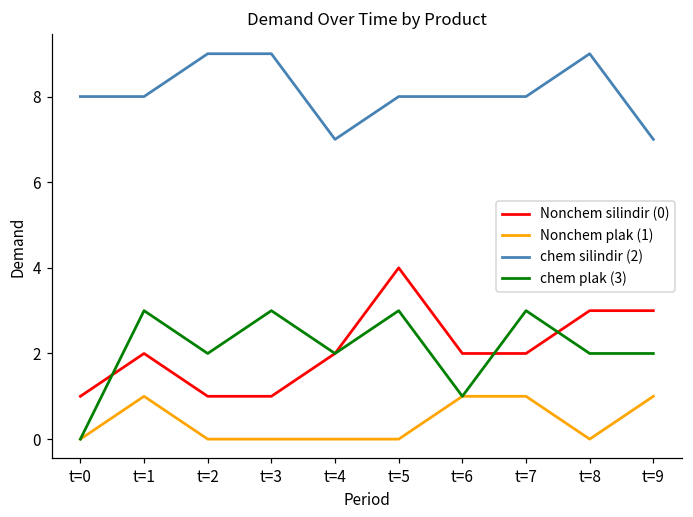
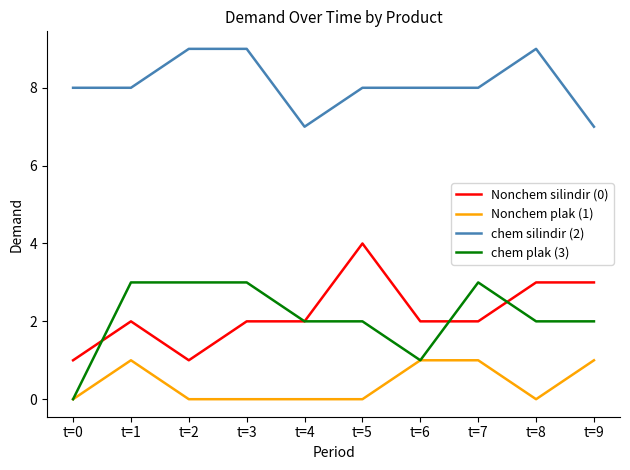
  {
    "Nonchem silindir (0)": {
      "t=0": 1,
      "t=1": 2,
      "t=2": 1,
-     "t=3": 1,
+     "t=3": 2,
      "t=5": 4,
      "t=6": 2,
      "t=7": 2,
      "t=8": 3,
      "t=9": 3
    },
    "Nonchem plak (1)": {
      "t=1": 1,
      "t=2": 0,
      "t=3": 0,
      "t=4": 0,
      "t=5": 0,
      "t=7": 1,
      "t=8": 0,
      "t=9": 1
    },
    "chem silindir (2)": {
      "t=0": 8,
      "t=1": 8,
      "t=2": 9,
      "t=3": 9,
      "t=4": 7,
      "t=5": 8,
      "t=6": 8,
      "t=7": 8,
      "t=8": 9,
      "t=9": 7
    },
    "chem plak (3)": {
      "t=1": 3,
-     "t=2": 2,
+     "t=2": 3,
      "t=3": 3,
-     "t=5": 3,
+     "t=5": 2,
      "t=7": 3,
      "t=8": 2,
      "t=9": 2
    }
  }
